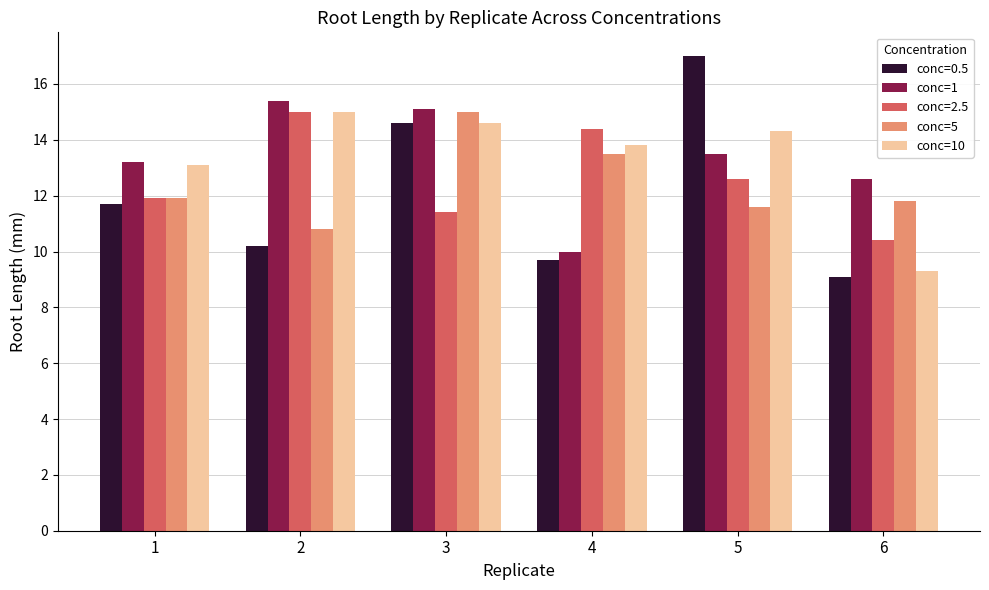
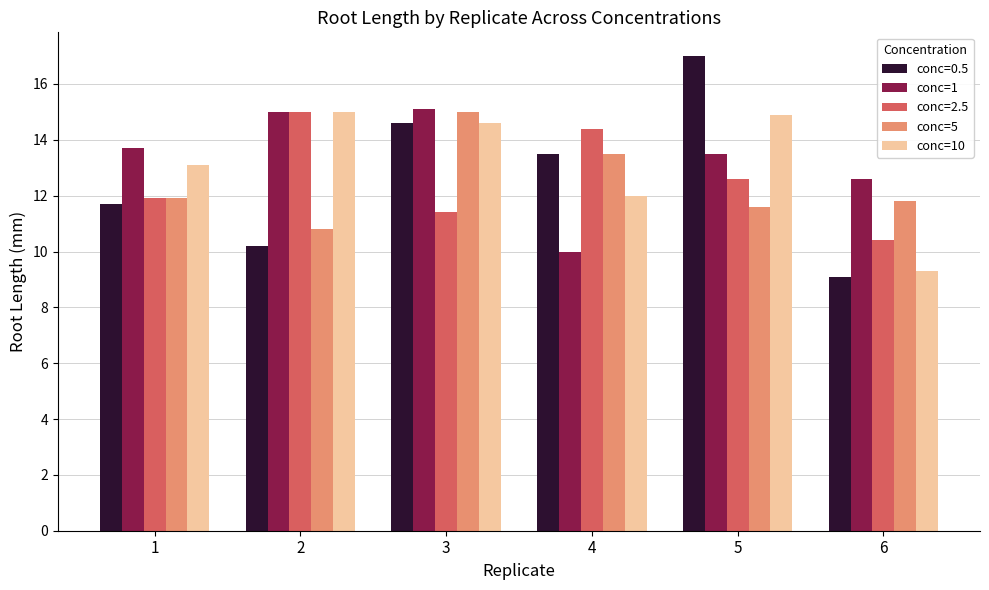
  {
    "conc=0.5": {
      "1": 11.7,
      "2": 10.2,
      "3": 14.6,
-     "4": 9.7,
+     "4": 13.5,
      "5": 17.0,
      "6": 9.1
    },
    "conc=1": {
-     "1": 13.2,
-     "2": 15.4,
+     "1": 13.7,
+     "2": 15.0,
      "3": 15.1,
      "4": 10.0,
      "5": 13.5,
      "6": 12.6
    },
    "conc=10": {
      "1": 13.1,
      "2": 15.0,
      "3": 14.6,
-     "4": 13.8,
-     "5": 14.3,
+     "4": 12.0,
+     "5": 14.9,
      "6": 9.3
    }
  }
